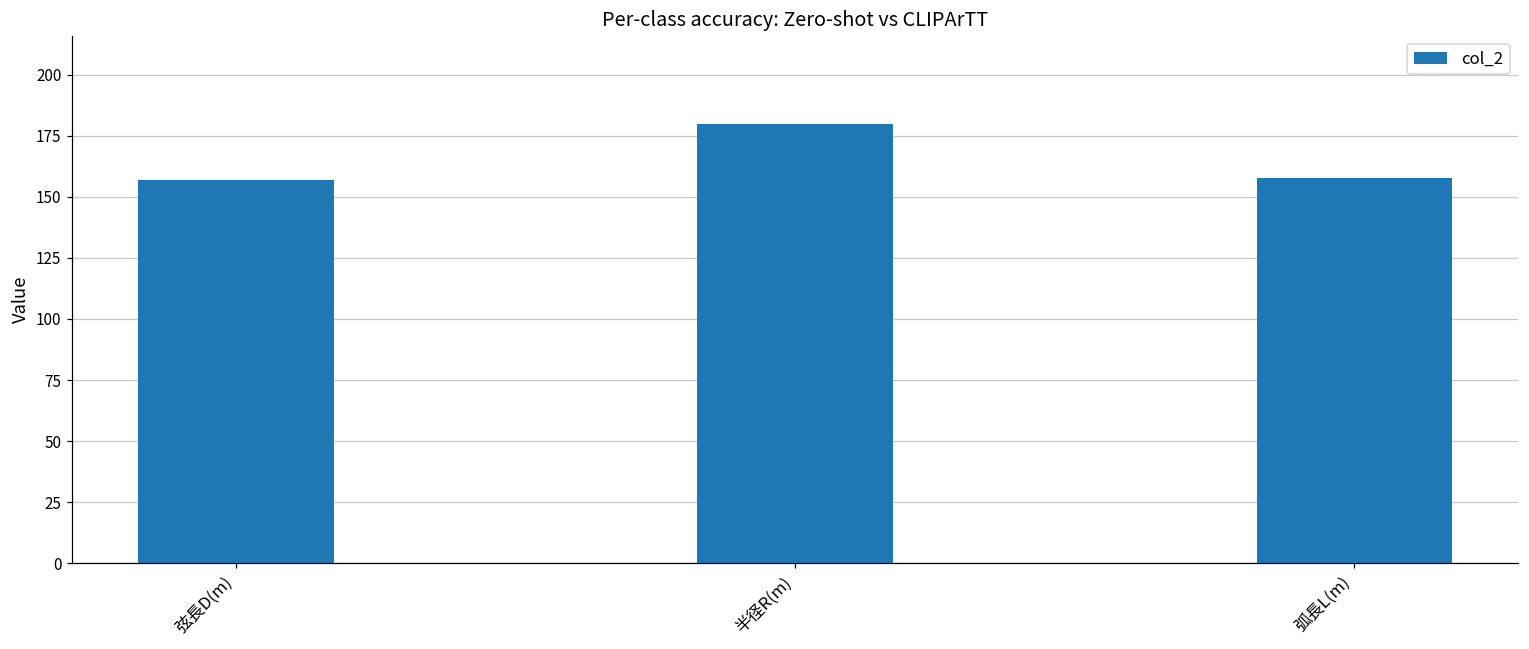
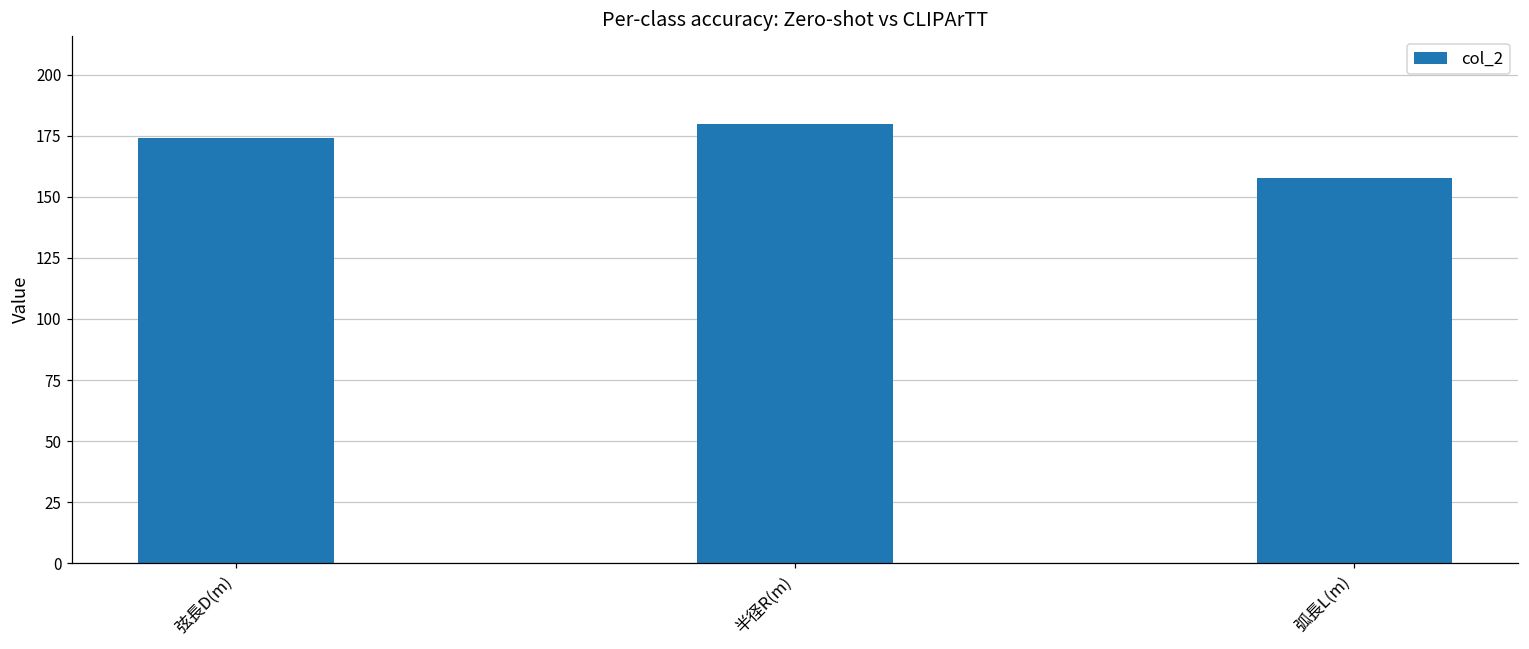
  {
-   "弦長D(m)": 157,
+   "弦長D(m)": 174,
    "半径R(m)": 180,
    "弧長L(m)": 158
  }
